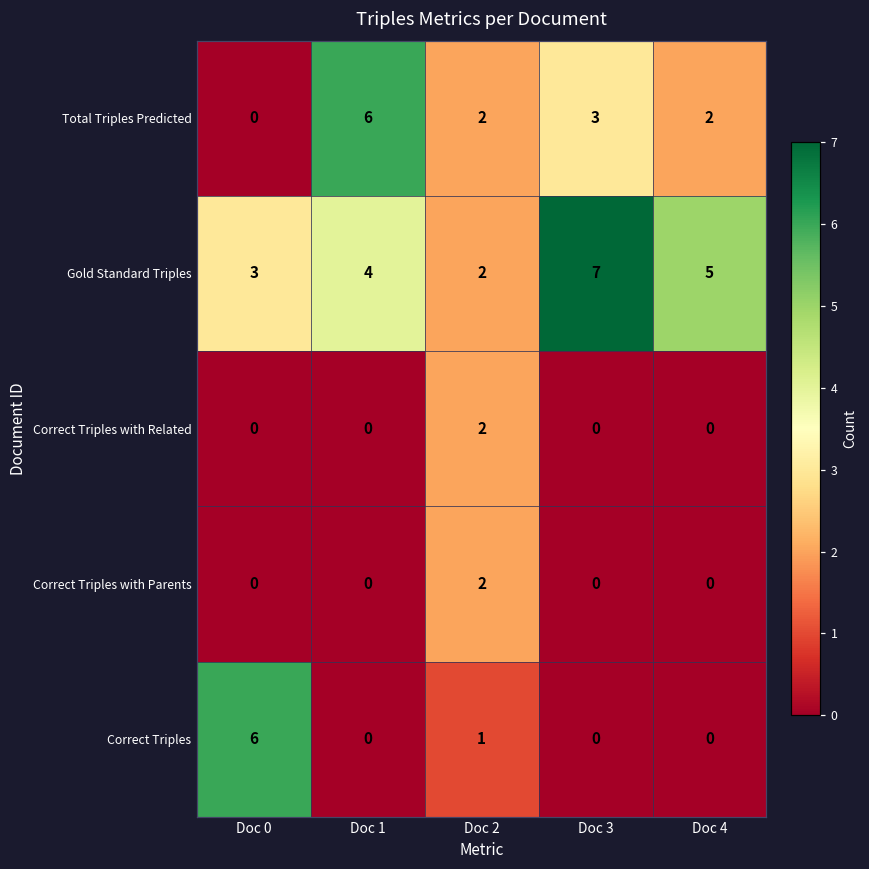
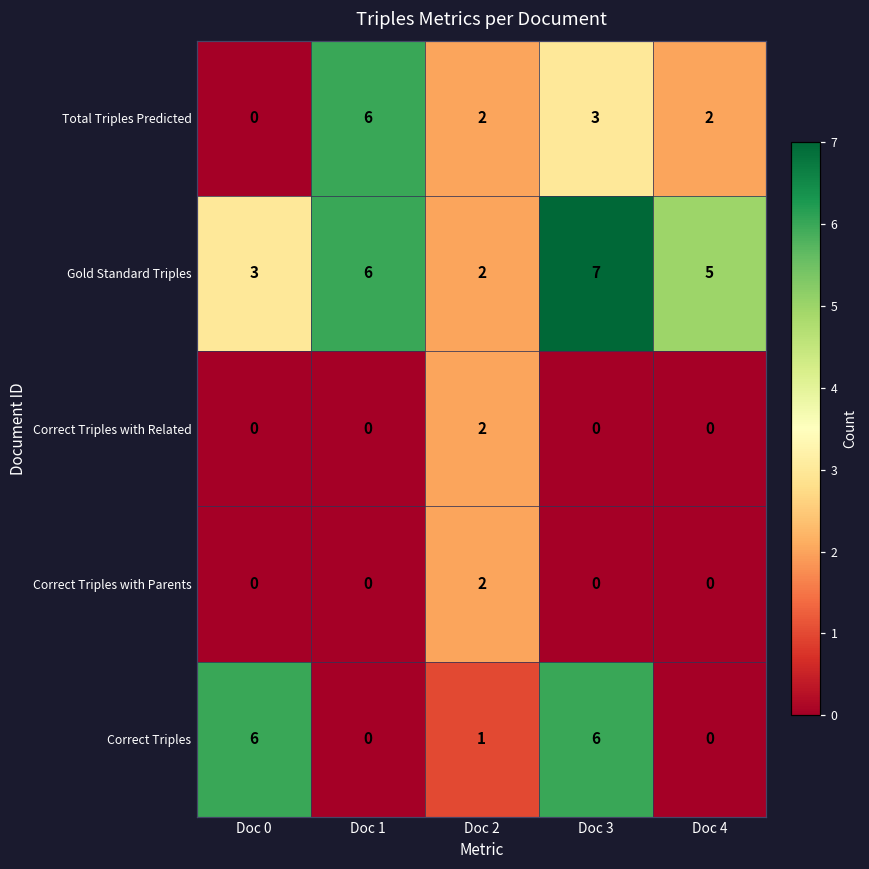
  {
    "Total Triples Predicted": {
      "Doc 0": 0,
      "Doc 1": 6,
      "Doc 2": 2,
      "Doc 3": 3,
      "Doc 4": 2
    },
    "Gold Standard Triples": {
      "Doc 0": 3,
-     "Doc 1": 4,
+     "Doc 1": 6,
      "Doc 2": 2,
      "Doc 3": 7,
      "Doc 4": 5
    },
    "Correct Triples with Related": {
      "Doc 0": 0,
      "Doc 1": 0,
      "Doc 2": 2,
      "Doc 3": 0,
      "Doc 4": 0
    },
    "Correct Triples with Parents": {
      "Doc 0": 0,
      "Doc 1": 0,
      "Doc 2": 2,
      "Doc 3": 0,
      "Doc 4": 0
    },
    "Correct Triples": {
      "Doc 0": 6,
      "Doc 1": 0,
      "Doc 2": 1,
-     "Doc 3": 0,
+     "Doc 3": 6,
      "Doc 4": 0
    }
  }
